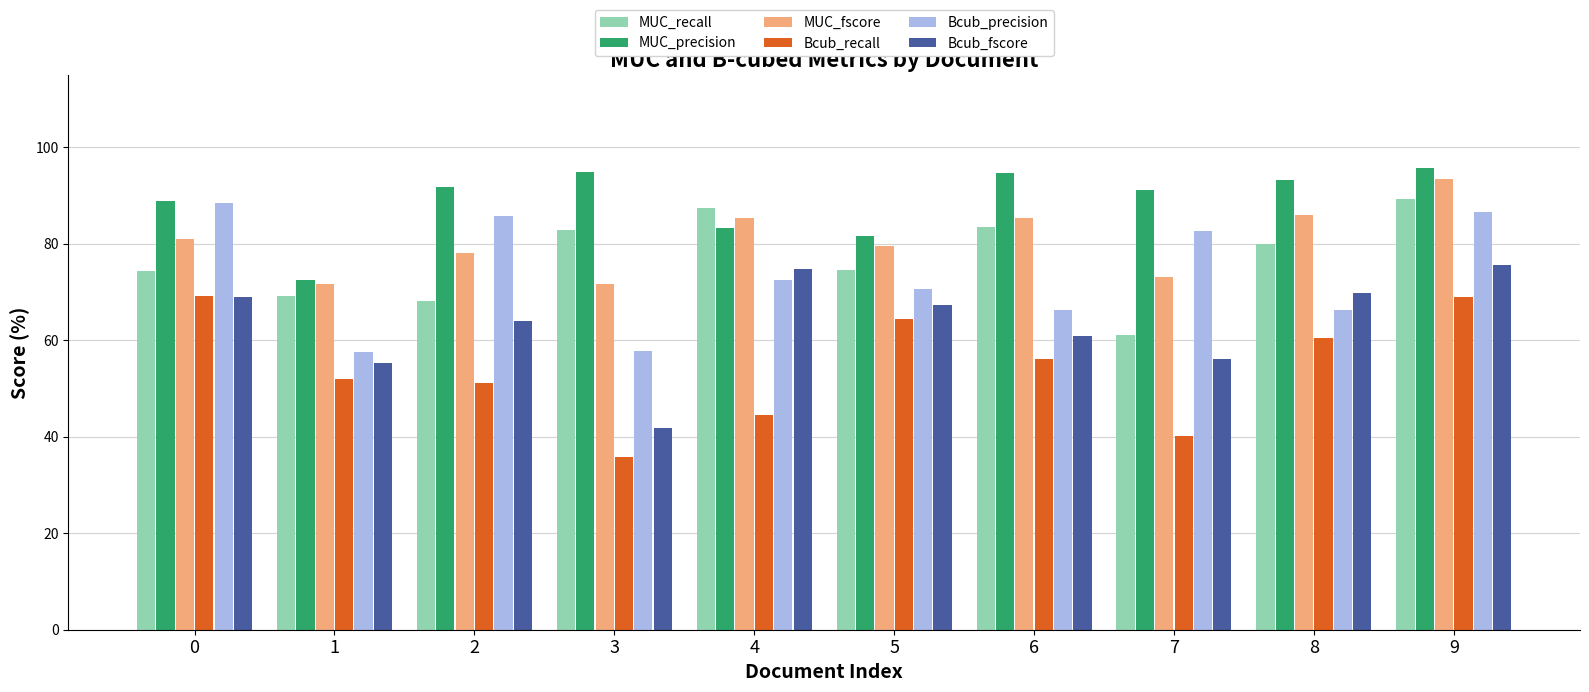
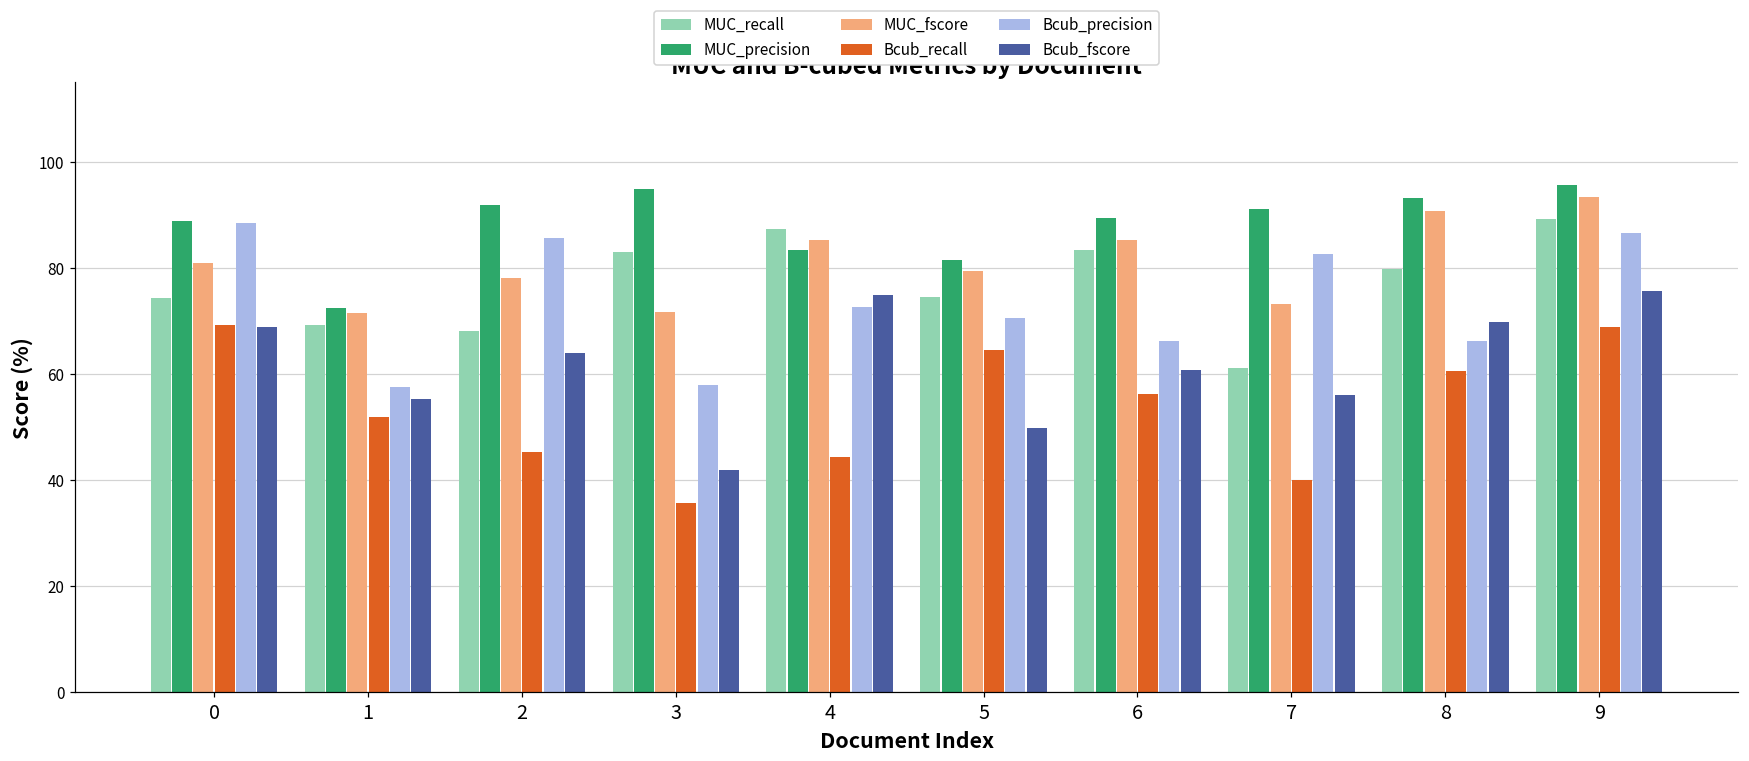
  {
    "MUC_recall": {
      "0": 74,
      "1": 69,
      "2": 68,
      "3": 83,
      "4": 87,
      "5": 75,
      "6": 83,
      "7": 61,
      "8": 80,
      "9": 89
    },
    "MUC_precision": {
      "0": 89,
      "1": 72,
      "2": 92,
      "3": 95,
      "4": 83,
      "5": 82,
-     "6": 95,
+     "6": 89,
      "7": 91,
      "8": 93,
      "9": 96
    },
    "MUC_fscore": {
      "0": 81,
      "1": 72,
      "2": 78,
      "3": 72,
      "4": 85,
      "5": 79,
      "6": 85,
      "7": 73,
-     "8": 86,
+     "8": 91,
      "9": 93
    },
    "Bcub_recall": {
      "0": 69,
      "1": 52,
-     "2": 51,
+     "2": 45,
      "3": 36,
      "4": 44,
      "5": 64,
      "6": 56,
      "7": 40,
      "8": 61,
      "9": 69
    },
    "Bcub_precision": {
      "0": 89,
      "1": 58,
      "2": 86,
      "3": 58,
      "4": 73,
      "5": 71,
      "6": 66,
      "7": 83,
      "8": 66,
      "9": 87
    },
    "Bcub_fscore": {
      "0": 69,
      "1": 55,
      "2": 64,
      "3": 42,
      "4": 75,
-     "5": 67,
+     "5": 50,
      "6": 61,
      "7": 56,
      "8": 70,
      "9": 76
    }
  }
